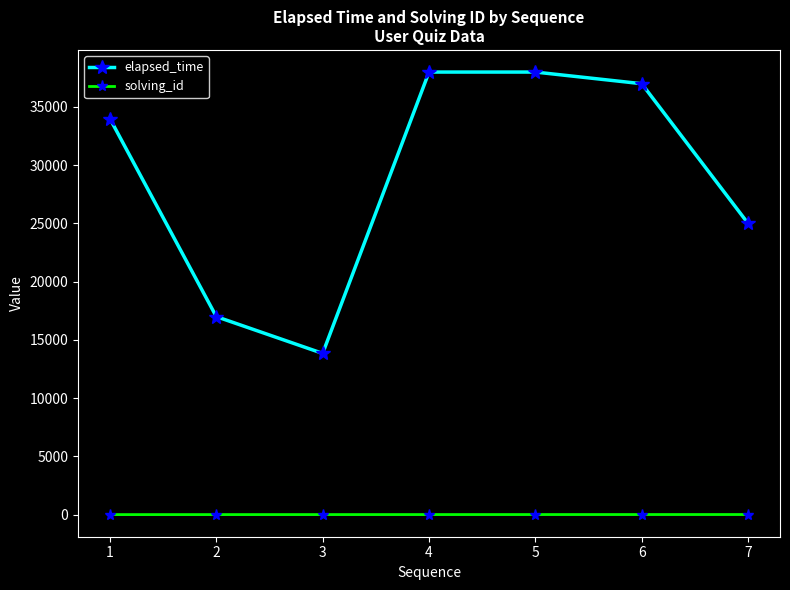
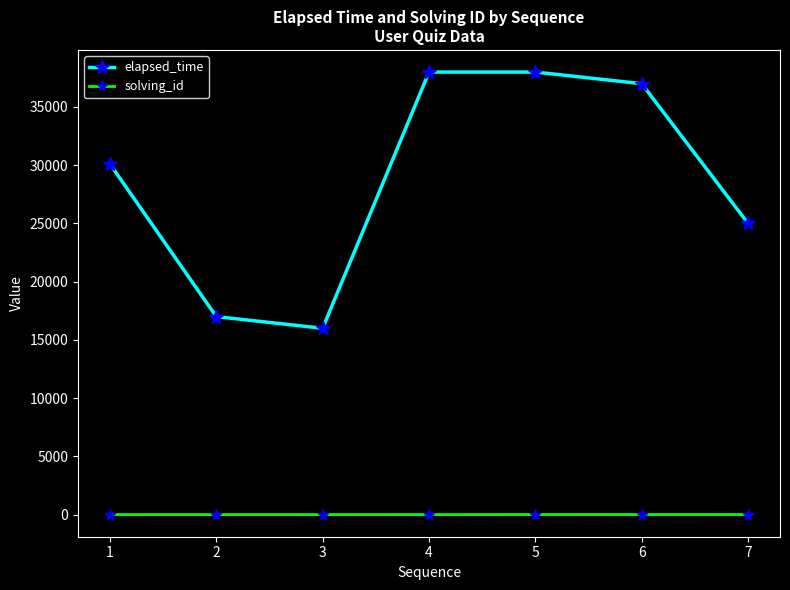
  {
    "elapsed_time": {
-     "1": 34000,
+     "1": 30100,
      "2": 17000,
-     "3": 13800,
+     "3": 16000,
      "4": 38000,
      "5": 38000,
      "6": 37000,
      "7": 25000
    },
    "solving_id": {
      "1": 0,
      "2": 0,
      "3": 0,
      "4": 0,
      "5": 0,
      "6": 0,
      "7": 0
    }
  }
